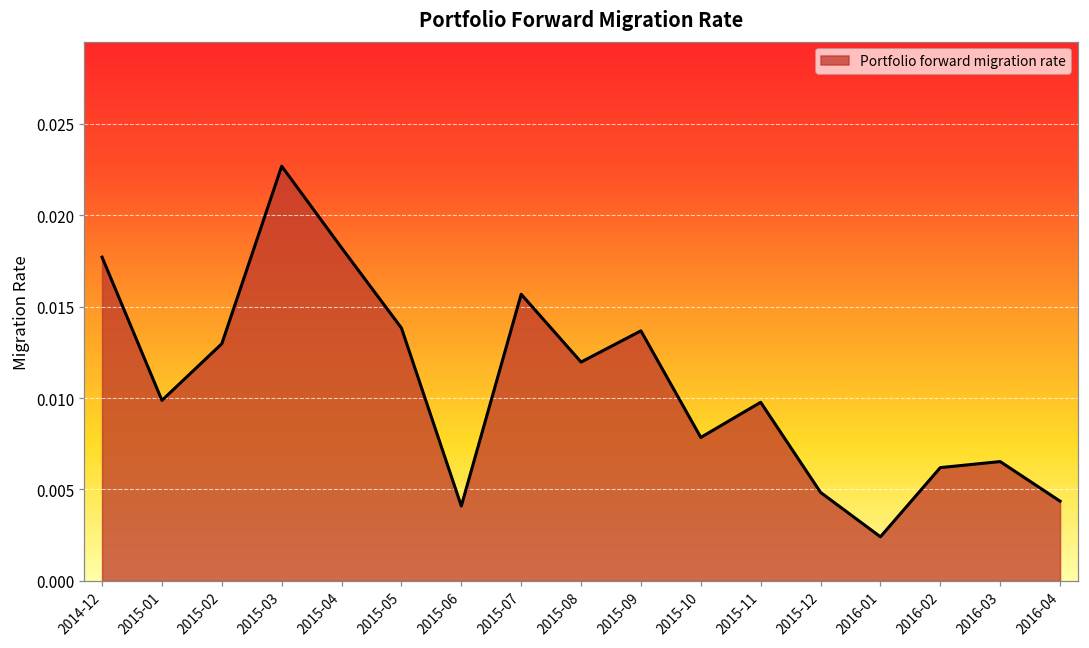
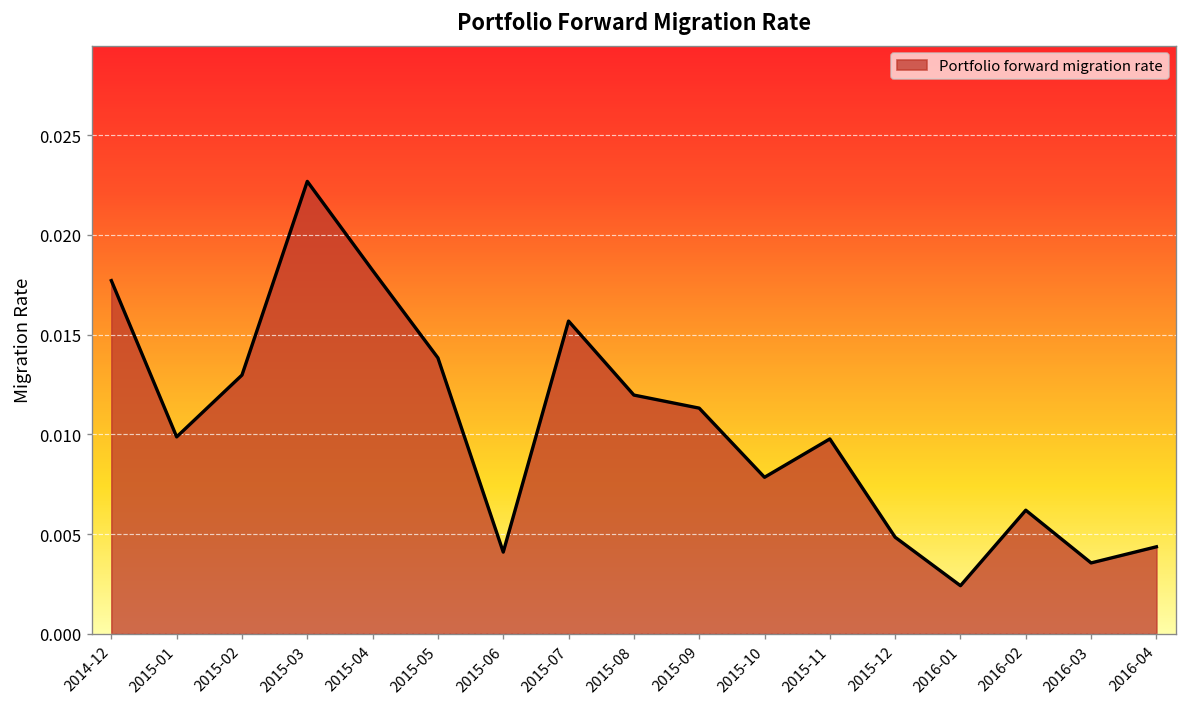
  {
    "2014-12": 0.0177,
    "2015-01": 0.0099,
    "2015-02": 0.0130,
    "2015-03": 0.0227,
    "2015-04": 0.0182,
    "2015-05": 0.0138,
    "2015-06": 0.0041,
    "2015-07": 0.0157,
    "2015-08": 0.0120,
-   "2015-09": 0.0137,
+   "2015-09": 0.0113,
    "2015-10": 0.0078,
    "2015-11": 0.0098,
    "2015-12": 0.0048,
    "2016-01": 0.0024,
    "2016-02": 0.0062,
-   "2016-03": 0.0065,
+   "2016-03": 0.0036,
    "2016-04": 0.0044
  }
